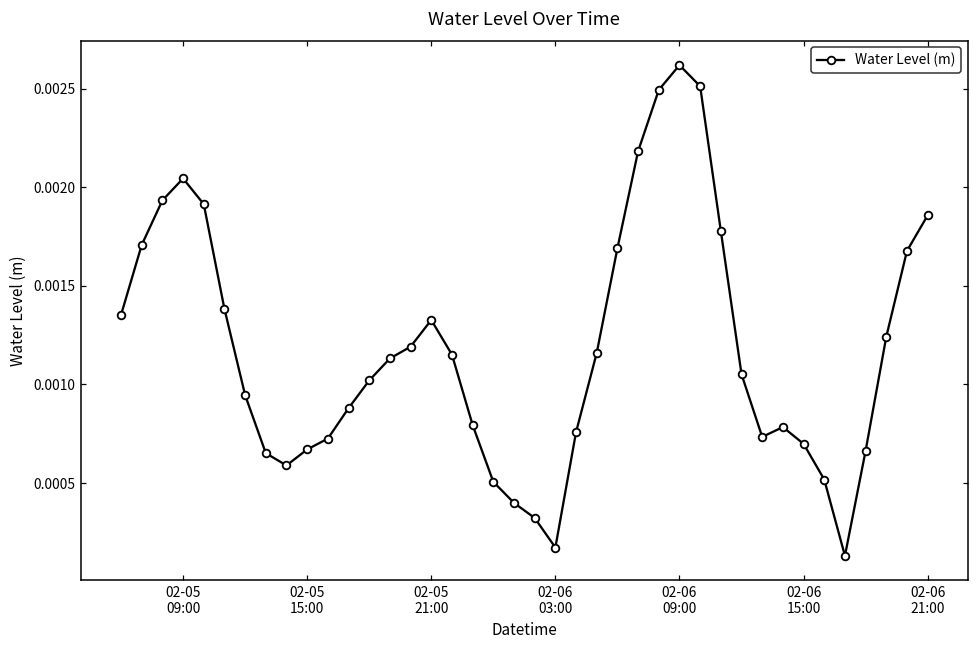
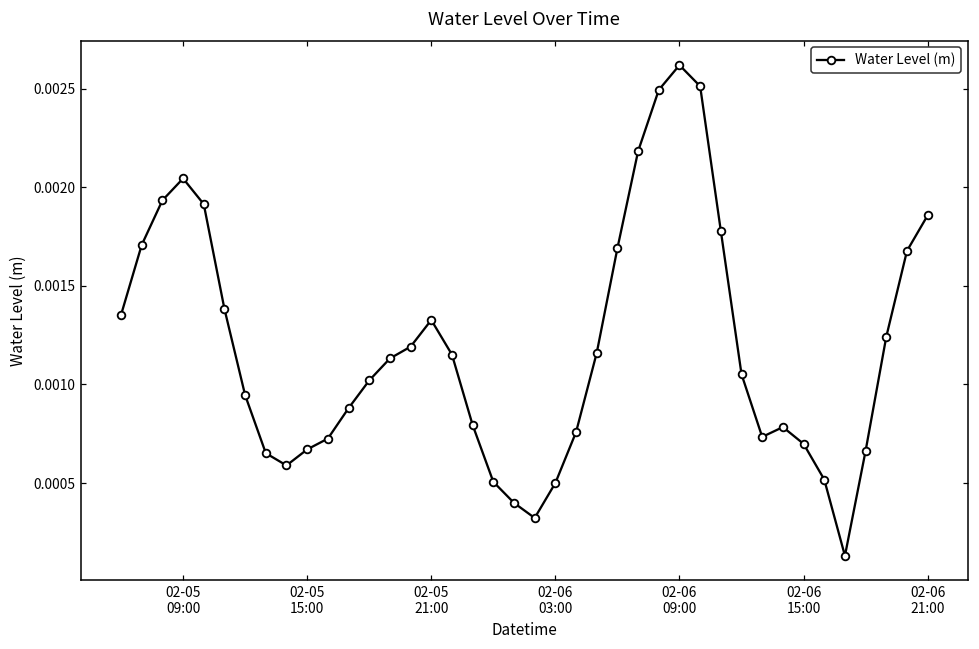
  {
    "02-05 09:00": 0.00204,
    "02-05 15:00": 0.00067,
    "02-05 21:00": 0.00133,
-   "02-06 03:00": 0.00017,
+   "02-06 03:00": 0.00050,
    "02-06 09:00": 0.00262,
    "02-06 15:00": 0.00070,
    "02-06 21:00": 0.00186
  }
